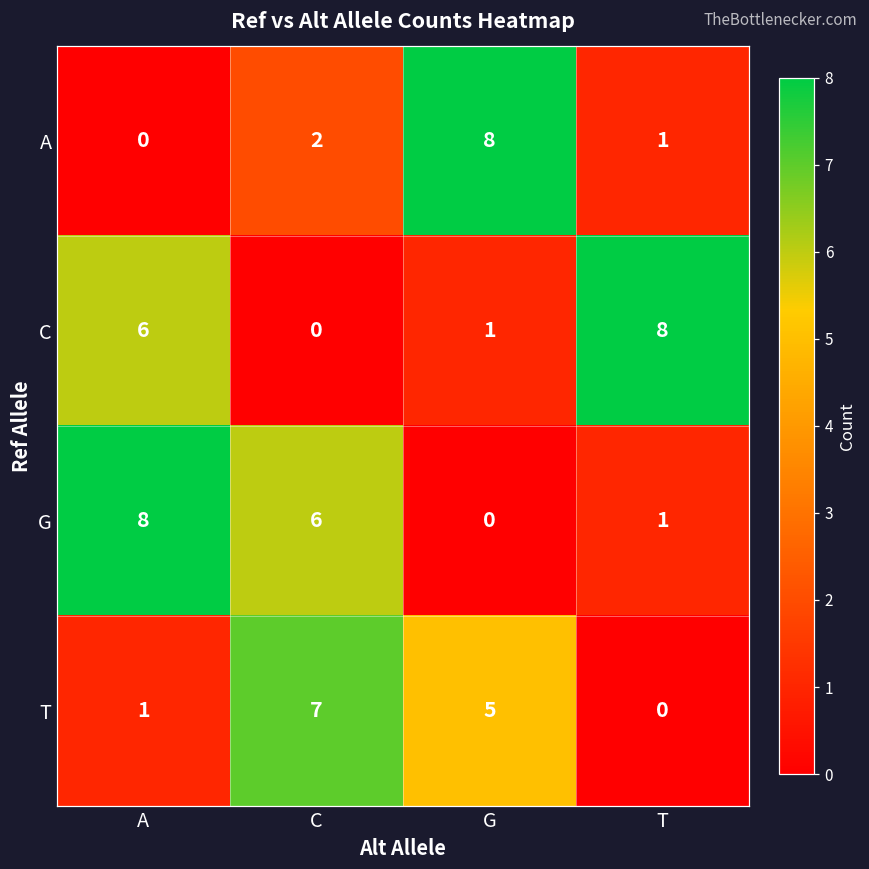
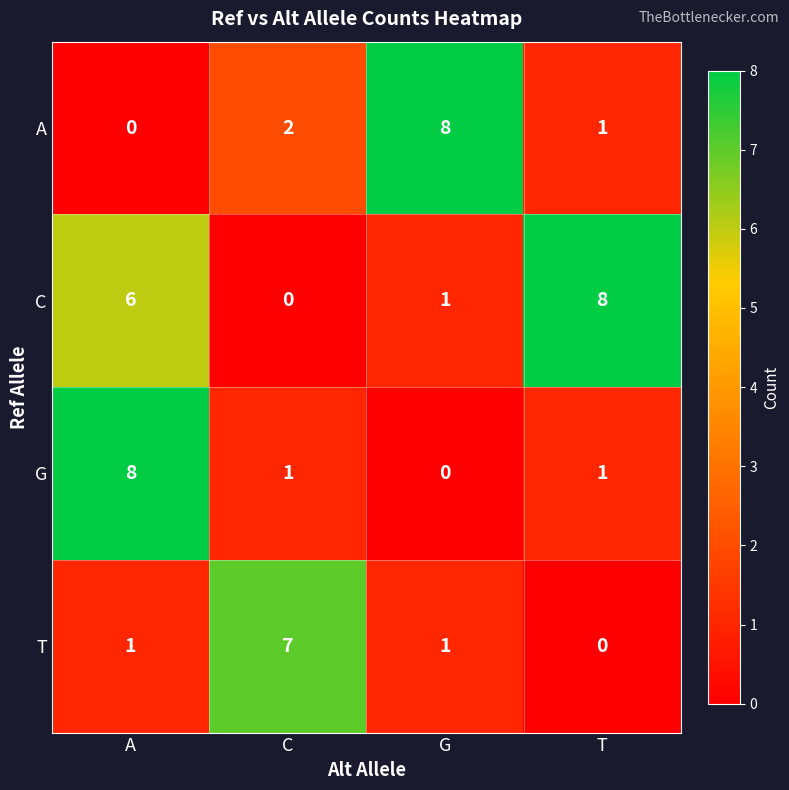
  {
    "A": {
      "A": 0,
      "C": 2,
      "G": 8,
      "T": 1
    },
    "C": {
      "A": 6,
      "C": 0,
      "G": 1,
      "T": 8
    },
    "G": {
      "A": 8,
-     "C": 6,
+     "C": 1,
      "G": 0,
      "T": 1
    },
    "T": {
      "A": 1,
      "C": 7,
-     "G": 5,
+     "G": 1,
      "T": 0
    }
  }
